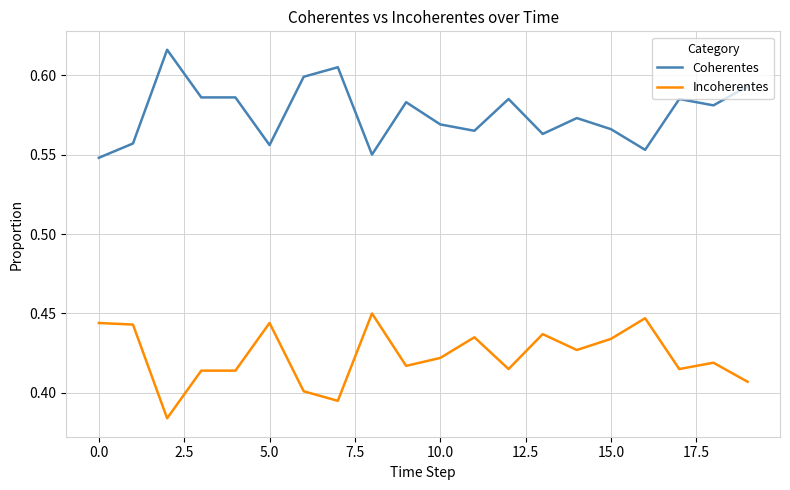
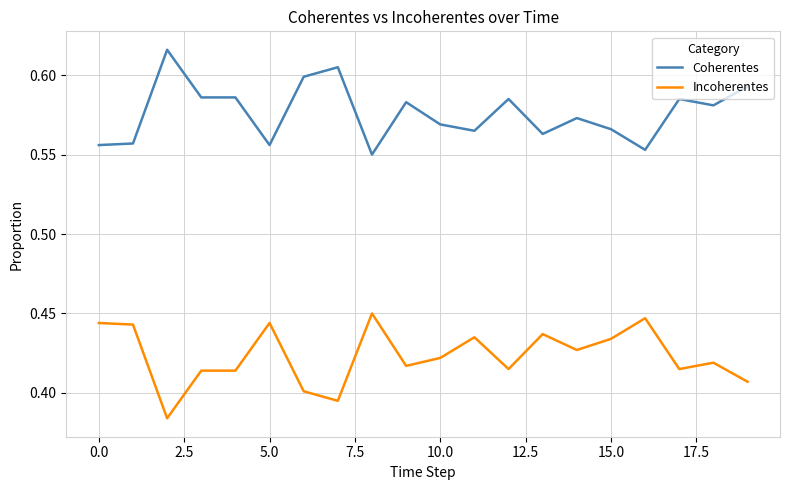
  {
    "Coherentes": {
-     "0.0": 0.548,
+     "0.0": 0.556,
      "5.0": 0.556,
      "10.0": 0.569,
      "15.0": 0.566
    },
    "Incoherentes": {
      "0.0": 0.444,
      "5.0": 0.444,
      "10.0": 0.422,
      "15.0": 0.434
    }
  }
